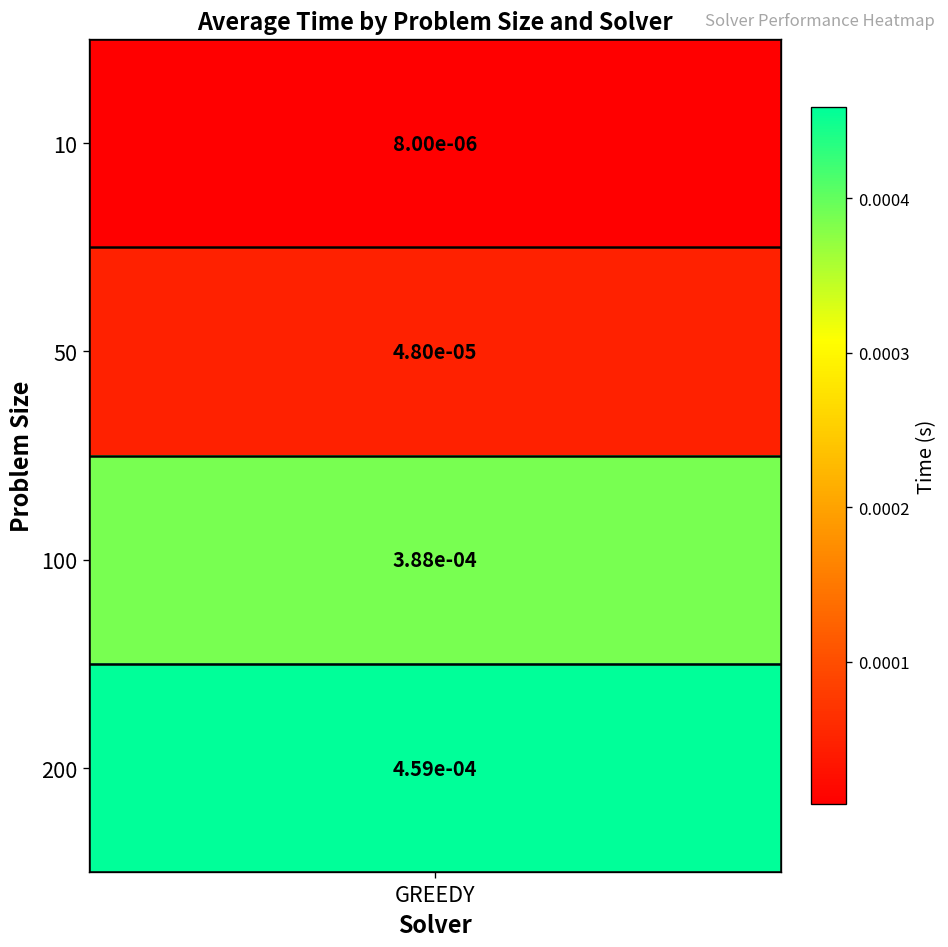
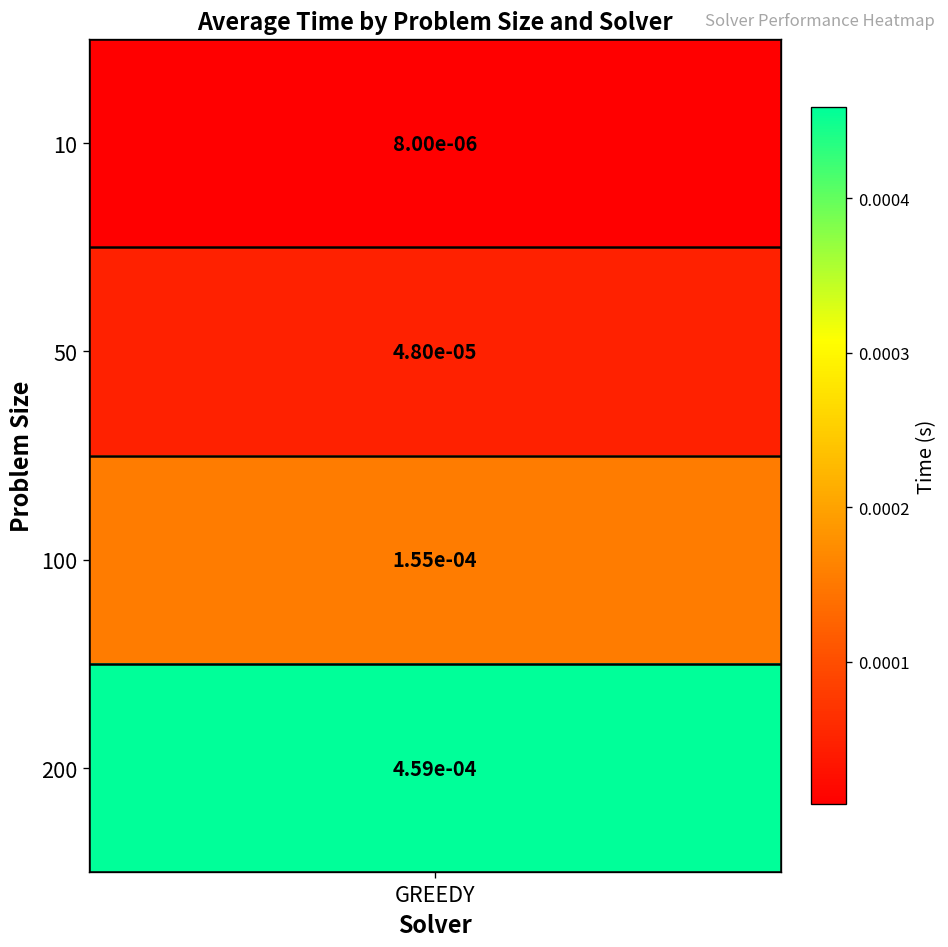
  {
    "10": {
      "GREEDY": "8.00e-06"
    },
    "50": {
      "GREEDY": "4.80e-05"
    },
    "100": {
-     "GREEDY": "3.88e-04"
+     "GREEDY": "1.55e-04"
    },
    "200": {
      "GREEDY": "4.59e-04"
    }
  }
